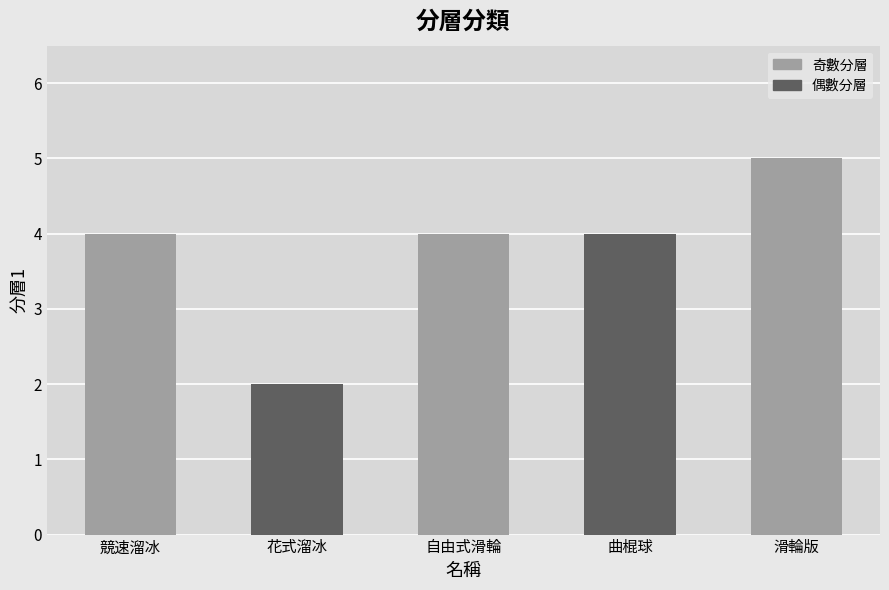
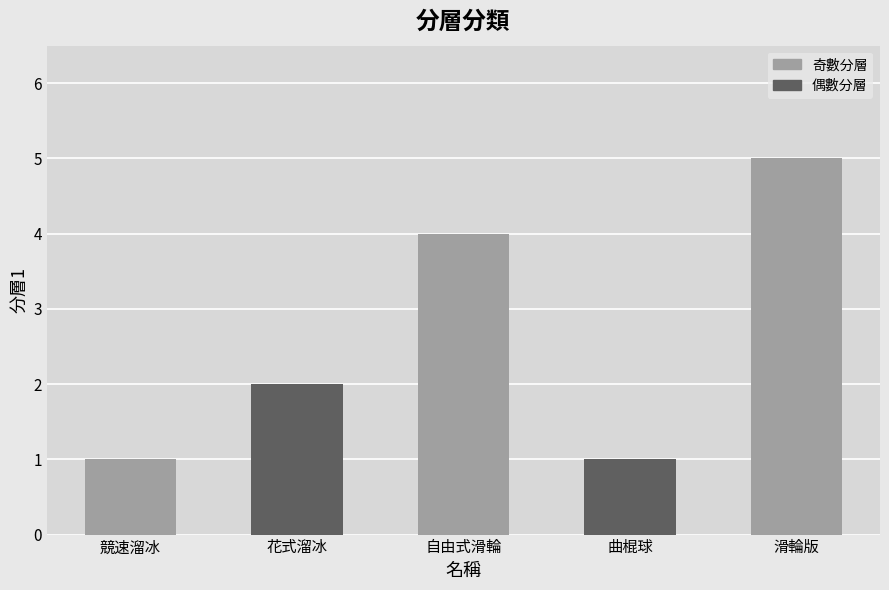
  {
-   "競速溜冰": 4,
+   "競速溜冰": 1,
    "花式溜冰": 2,
    "自由式滑輪": 4,
-   "曲棍球": 4,
+   "曲棍球": 1,
    "滑輪版": 5
  }
